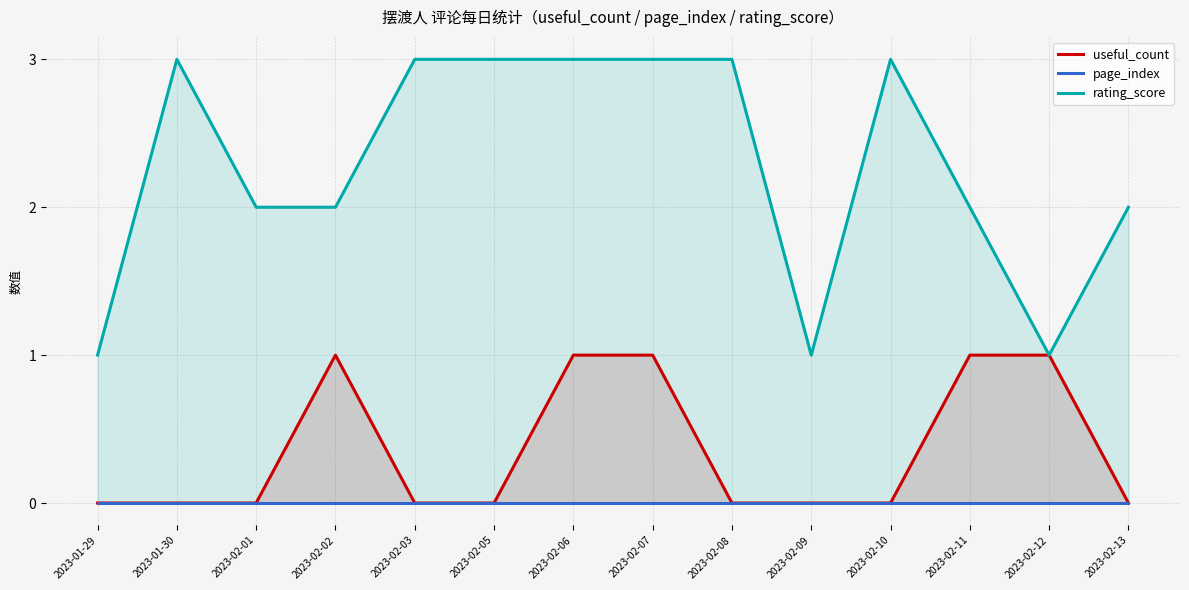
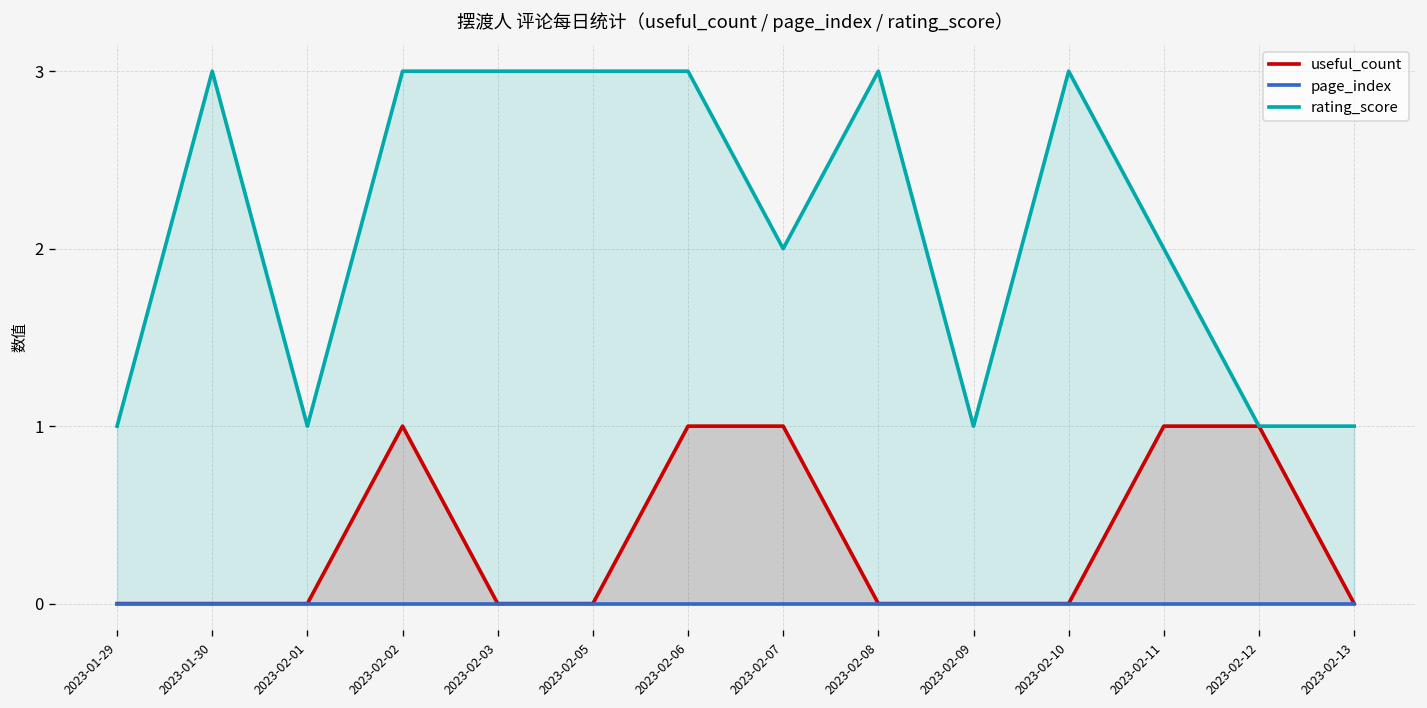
  {
    "useful_count": {
      "2023-02-02": 1,
      "2023-02-06": 1,
      "2023-02-07": 1,
      "2023-02-11": 1
    },
    "page_index": {
      "2023-02-02": 0,
      "2023-02-06": 0,
      "2023-02-07": 0,
      "2023-02-11": 0,
      "2023-02-12": 0
    },
    "rating_score": {
      "2023-01-29": 1,
      "2023-01-30": 3,
-     "2023-02-01": 2,
-     "2023-02-02": 2,
+     "2023-02-01": 1,
+     "2023-02-02": 3,
      "2023-02-03": 3,
      "2023-02-05": 3,
      "2023-02-06": 3,
-     "2023-02-07": 3,
+     "2023-02-07": 2,
      "2023-02-08": 3,
      "2023-02-09": 1,
      "2023-02-10": 3,
      "2023-02-11": 2,
-     "2023-02-13": 2
+     "2023-02-13": 1
    }
  }
